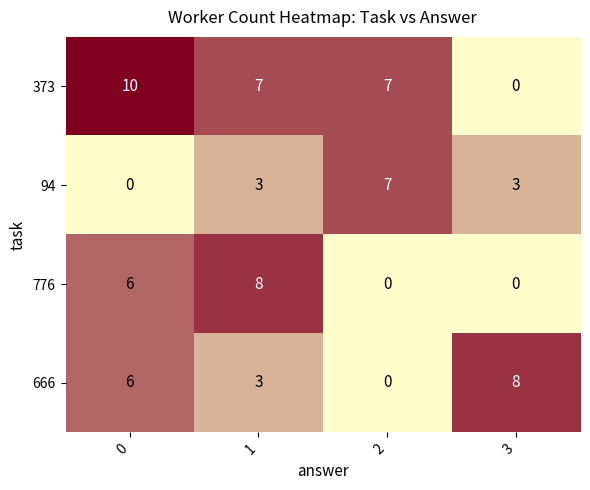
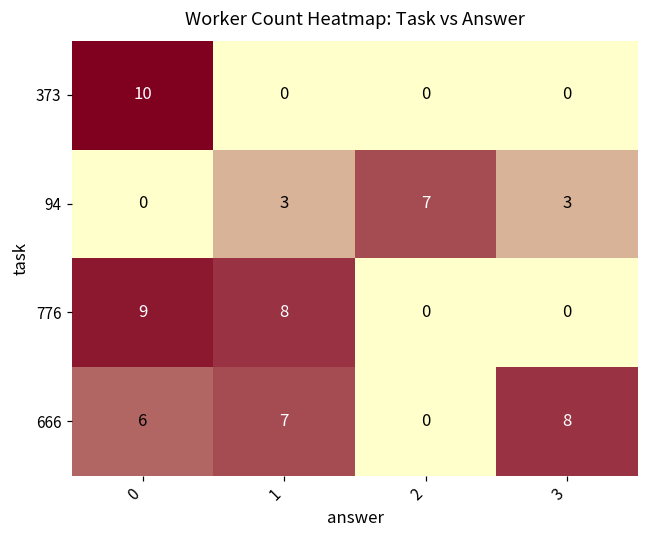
  {
    "373": {
      "0": 10,
-     "1": 7,
-     "2": 7,
+     "1": 0,
+     "2": 0,
      "3": 0
    },
    "94": {
      "0": 0,
      "1": 3,
      "2": 7,
      "3": 3
    },
    "776": {
-     "0": 6,
+     "0": 9,
      "1": 8,
      "2": 0,
      "3": 0
    },
    "666": {
      "0": 6,
-     "1": 3,
+     "1": 7,
      "2": 0,
      "3": 8
    }
  }
